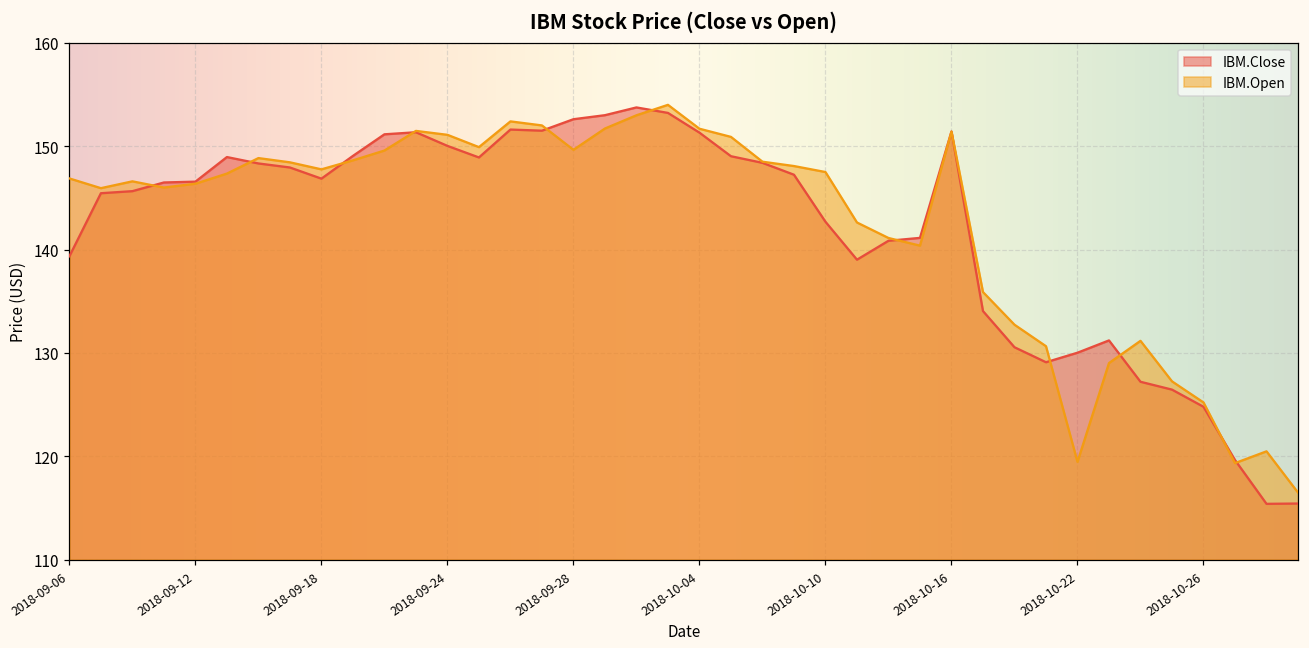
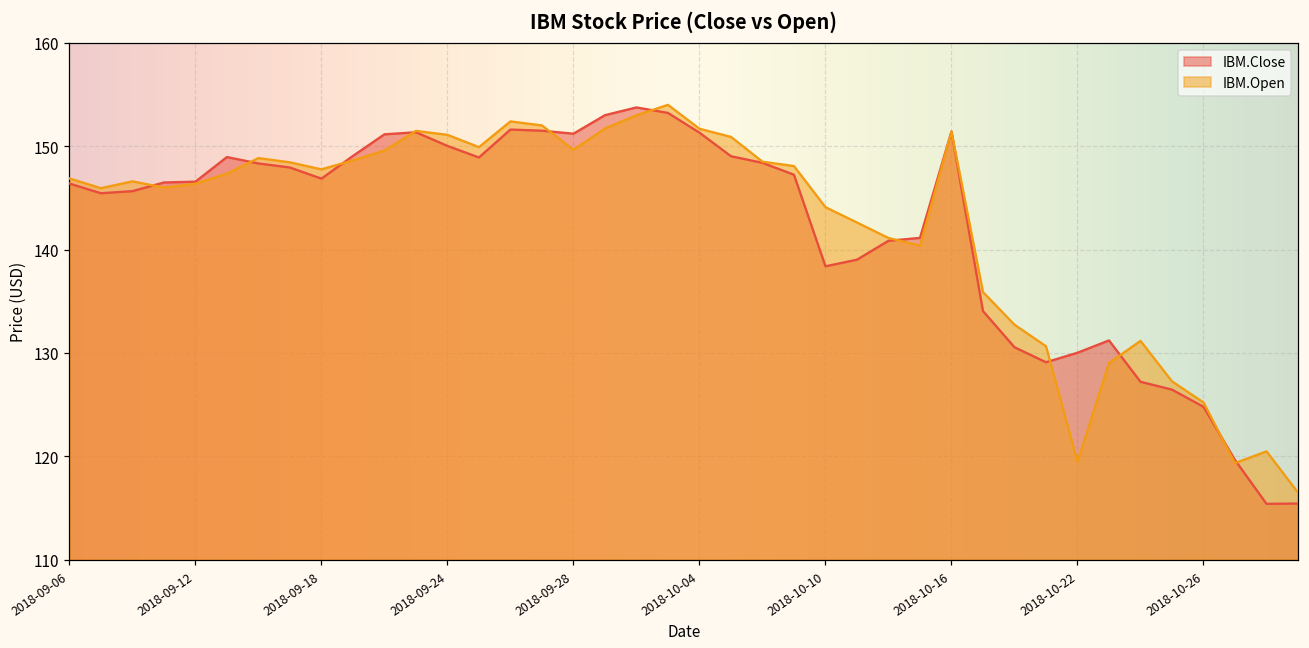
  {
    "IBM.Close": {
-     "2018-09-06": 139,
+     "2018-09-06": 146,
      "2018-09-18": 147,
      "2018-09-24": 150,
-     "2018-09-28": 153,
+     "2018-09-28": 151,
      "2018-10-04": 151,
-     "2018-10-10": 143,
+     "2018-10-10": 138,
      "2018-10-22": 130,
      "2018-10-26": 125
    },
    "IBM.Open": {
      "2018-09-06": 147,
      "2018-09-18": 148,
      "2018-09-24": 151,
      "2018-09-28": 150,
      "2018-10-04": 152,
-     "2018-10-10": 148,
+     "2018-10-10": 144,
      "2018-10-22": 119,
      "2018-10-26": 125
    }
  }
